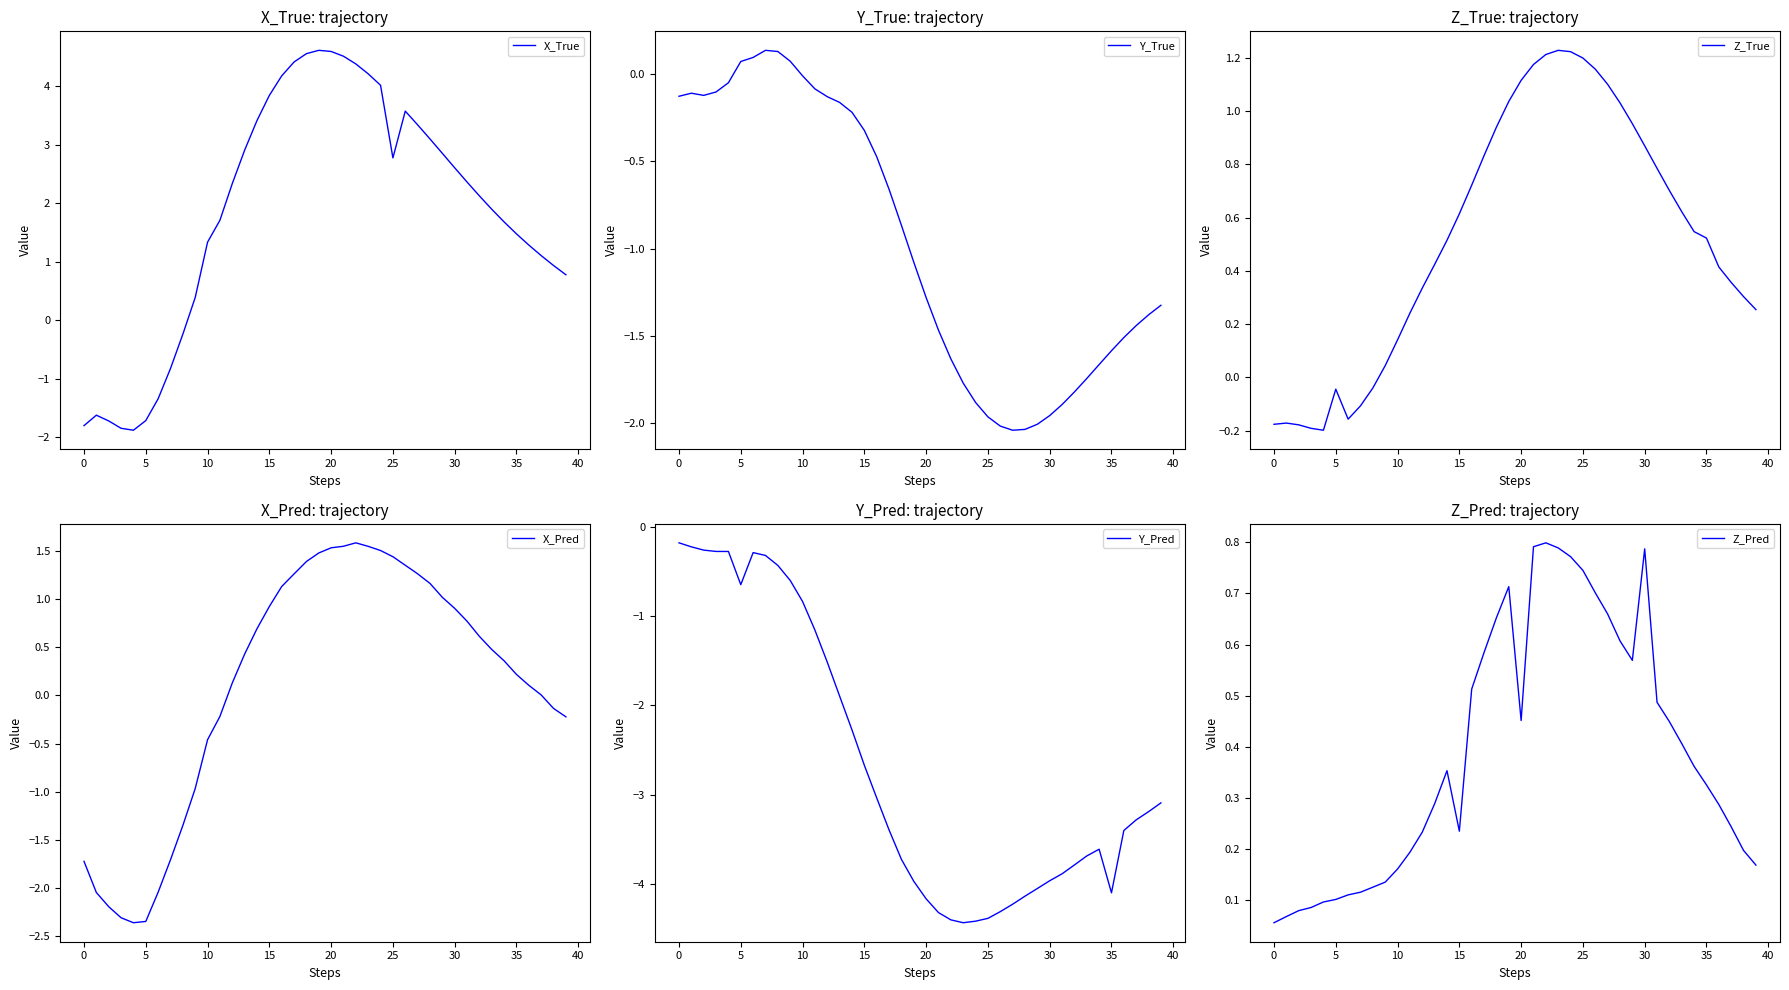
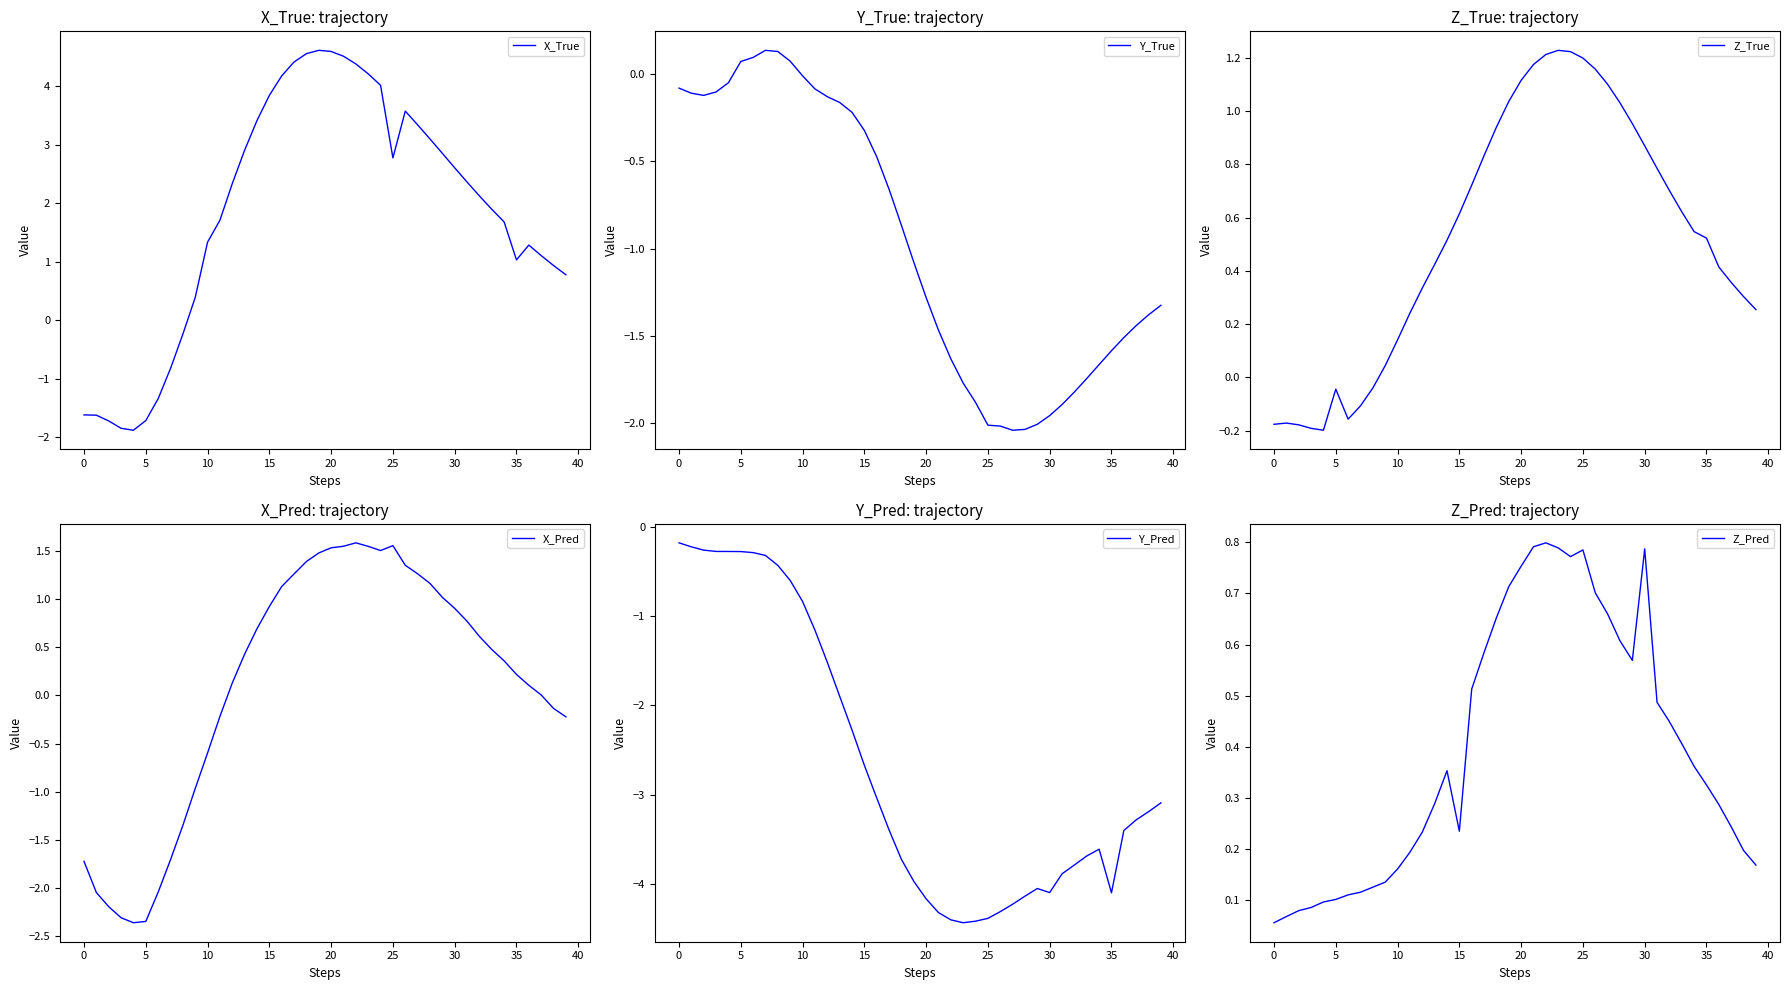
  {
    "X_True: trajectory": {
-     "0": -1.8,
+     "0": -1.6,
      "5": -1.7,
      "10": 1.3,
      "15": 3.8,
      "20": 4.6,
      "25": 2.8,
      "30": 2.6,
-     "35": 1.5
+     "35": 1.0
    },
    "Y_True: trajectory": {
-     "0": -0.13,
+     "0": -0.08,
      "5": 0.07,
      "10": -0.01,
      "15": -0.32,
      "20": -1.28,
-     "25": -1.96,
+     "25": -2.01,
      "30": -1.96,
      "35": -1.58
    },
    "Z_True: trajectory": {
      "0": -0.18,
      "5": -0.04,
      "10": 0.14,
      "15": 0.61,
      "20": 1.12,
      "25": 1.20,
      "30": 0.87,
      "35": 0.52
    },
    "X_Pred: trajectory": {
      "0": -1.7,
      "5": -2.3,
-     "10": -0.5,
+     "10": -0.6,
      "15": 0.9,
      "20": 1.5,
-     "25": 1.4,
+     "25": 1.6,
      "30": 0.9,
      "35": 0.2
    },
    "Y_Pred: trajectory": {
      "0": -0.2,
-     "5": -0.6,
+     "5": -0.3,
      "10": -0.8,
      "15": -2.7,
      "20": -4.2,
      "25": -4.4,
-     "30": -4.0,
+     "30": -4.1,
      "35": -4.1
    },
    "Z_Pred: trajectory": {
      "0": 0.06,
      "5": 0.10,
      "10": 0.16,
      "15": 0.23,
-     "20": 0.45,
-     "25": 0.75,
+     "20": 0.75,
+     "25": 0.79,
      "30": 0.79,
      "35": 0.33
    }
  }
